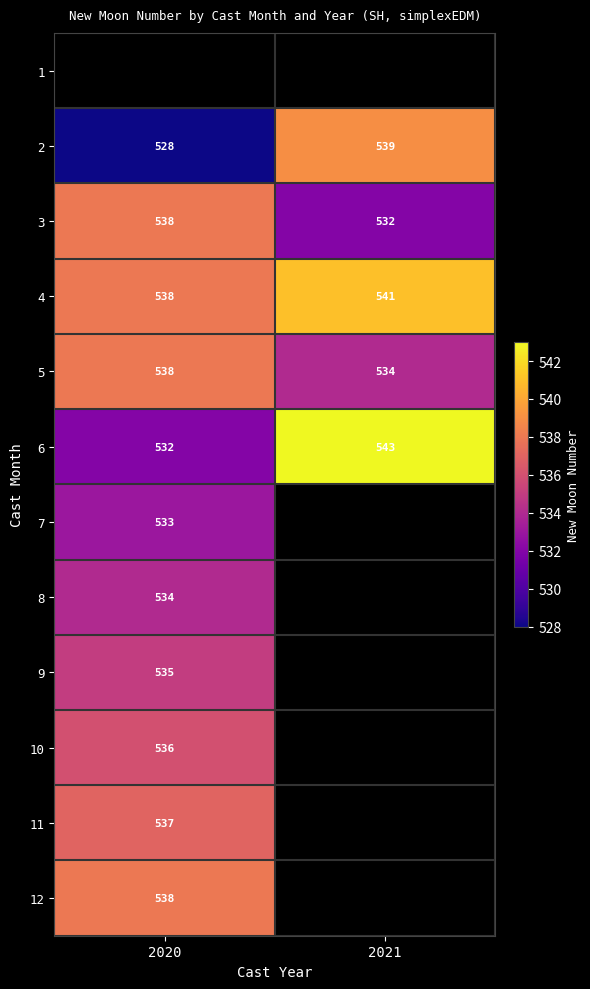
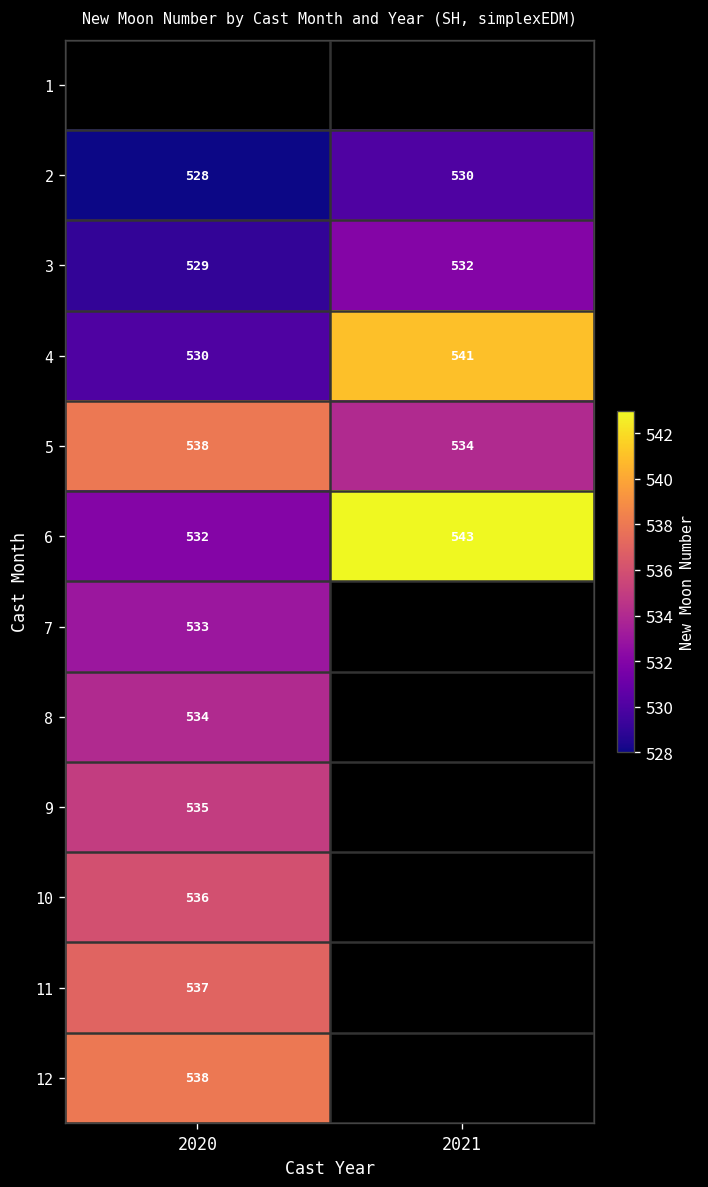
  {
    "2": {
      "2020": 528,
-     "2021": 539
+     "2021": 530
    },
    "3": {
-     "2020": 538,
+     "2020": 529,
      "2021": 532
    },
    "4": {
-     "2020": 538,
+     "2020": 530,
      "2021": 541
    },
    "5": {
      "2020": 538,
      "2021": 534
    },
    "6": {
      "2020": 532,
      "2021": 543
    },
    "7": {
      "2020": 533
    },
    "8": {
      "2020": 534
    },
    "9": {
      "2020": 535
    },
    "10": {
      "2020": 536
    },
    "11": {
      "2020": 537
    },
    "12": {
      "2020": 538
    }
  }
